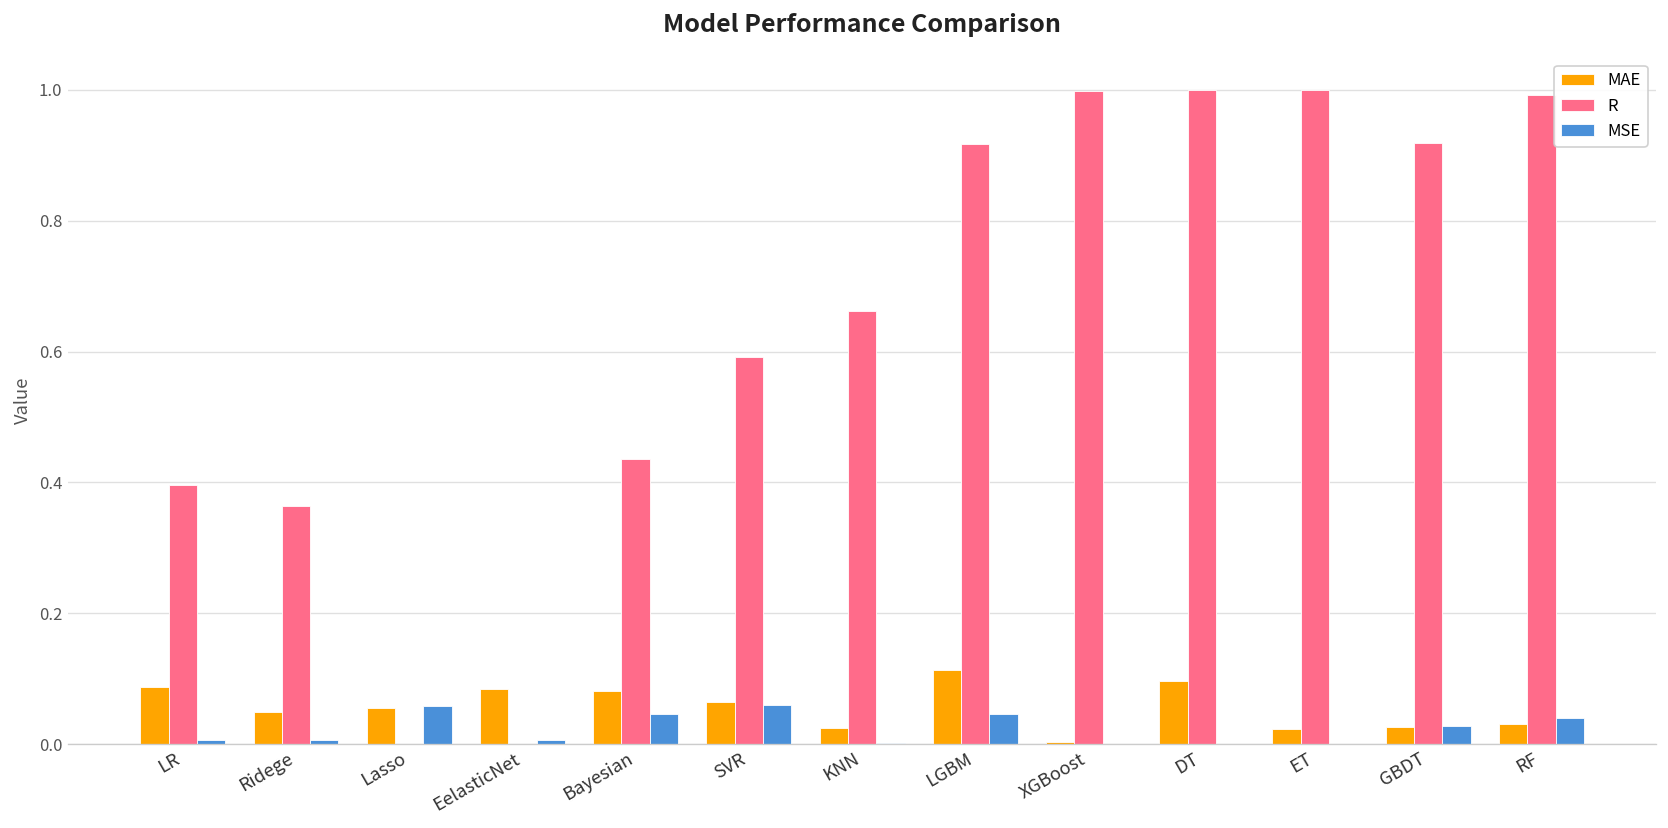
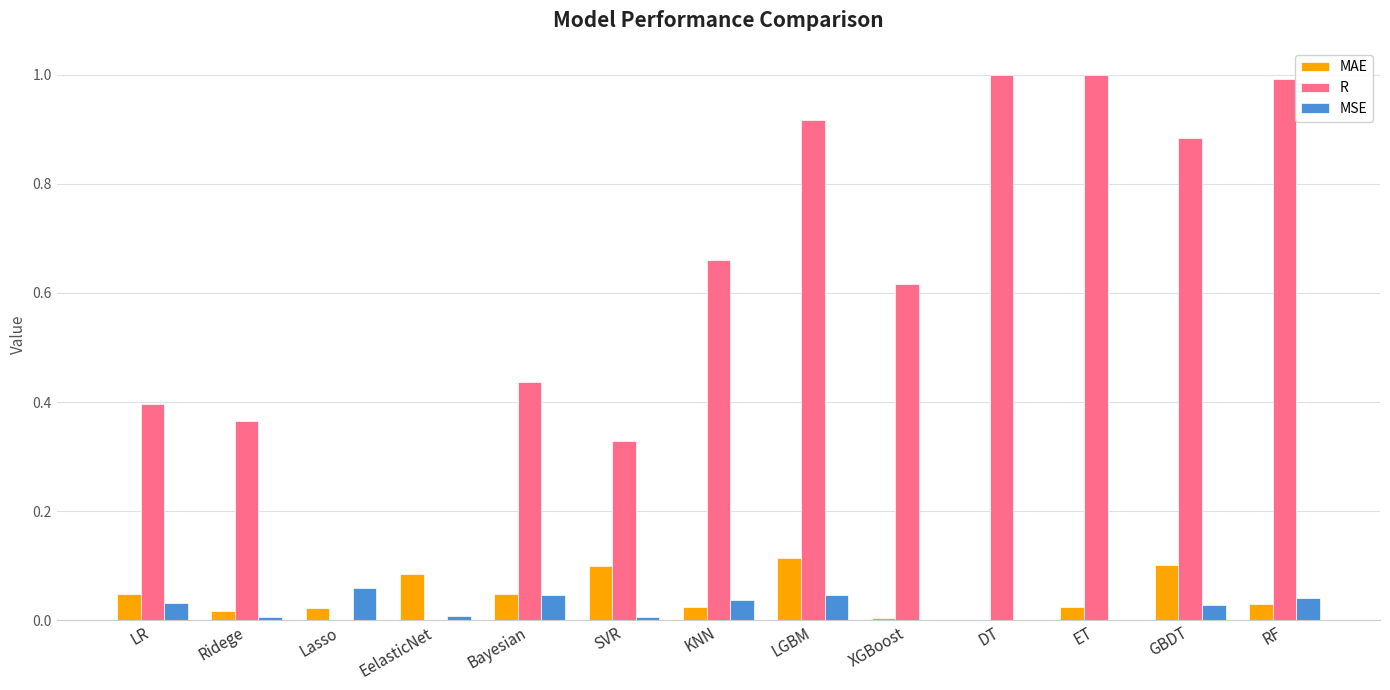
  {
    "MAE": {
-     "LR": 0.09,
-     "Ridege": 0.05,
-     "Lasso": 0.06,
+     "LR": 0.05,
+     "Ridege": 0.02,
+     "Lasso": 0.02,
      "EelasticNet": 0.08,
-     "Bayesian": 0.08,
-     "SVR": 0.07,
+     "Bayesian": 0.05,
+     "SVR": 0.10,
      "KNN": 0.02,
      "LGBM": 0.11,
-     "DT": 0.10,
+     "DT": 0.00,
      "ET": 0.02,
-     "GBDT": 0.03,
+     "GBDT": 0.10,
      "RF": 0.03
    },
    "R": {
      "LR": 0.40,
      "Ridege": 0.36,
      "Bayesian": 0.44,
-     "SVR": 0.59,
+     "SVR": 0.33,
      "KNN": 0.66,
      "LGBM": 0.92,
-     "XGBoost": 1.00,
+     "XGBoost": 0.62,
      "DT": 1.00,
      "ET": 1.00,
-     "GBDT": 0.92,
+     "GBDT": 0.89,
      "RF": 0.99
    },
    "MSE": {
-     "LR": 0.01,
+     "LR": 0.03,
      "Ridege": 0.01,
      "Lasso": 0.06,
      "EelasticNet": 0.01,
      "Bayesian": 0.05,
-     "SVR": 0.06,
-     "KNN": 0.00,
+     "SVR": 0.01,
+     "KNN": 0.04,
      "LGBM": 0.05,
      "GBDT": 0.03,
      "RF": 0.04
    }
  }
